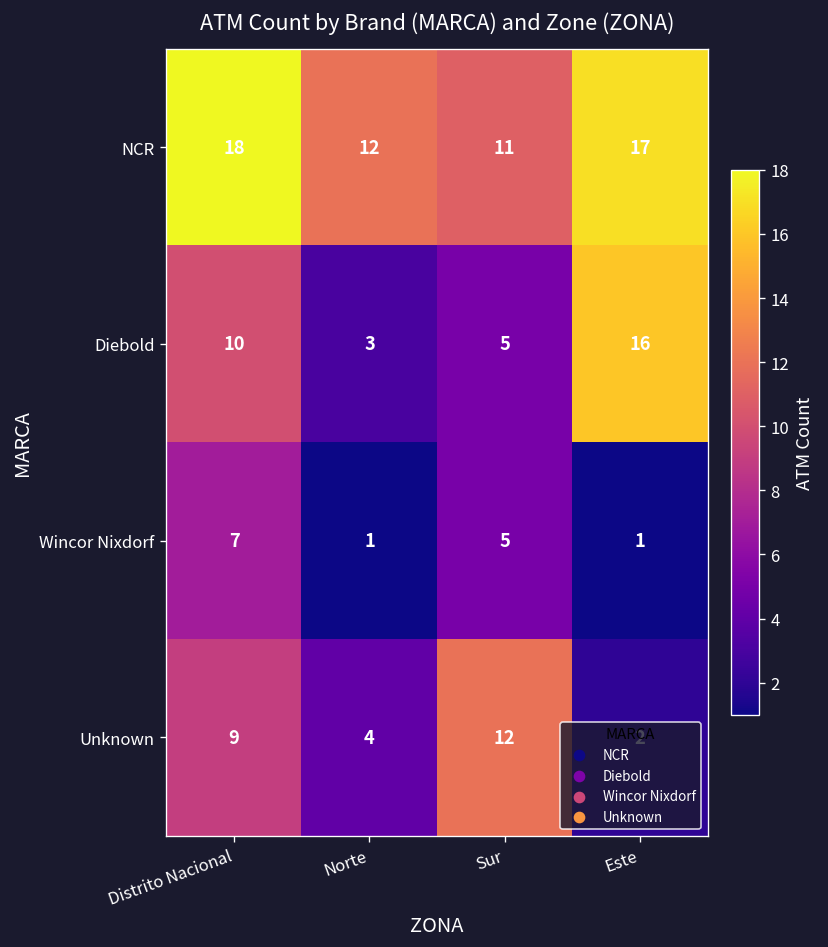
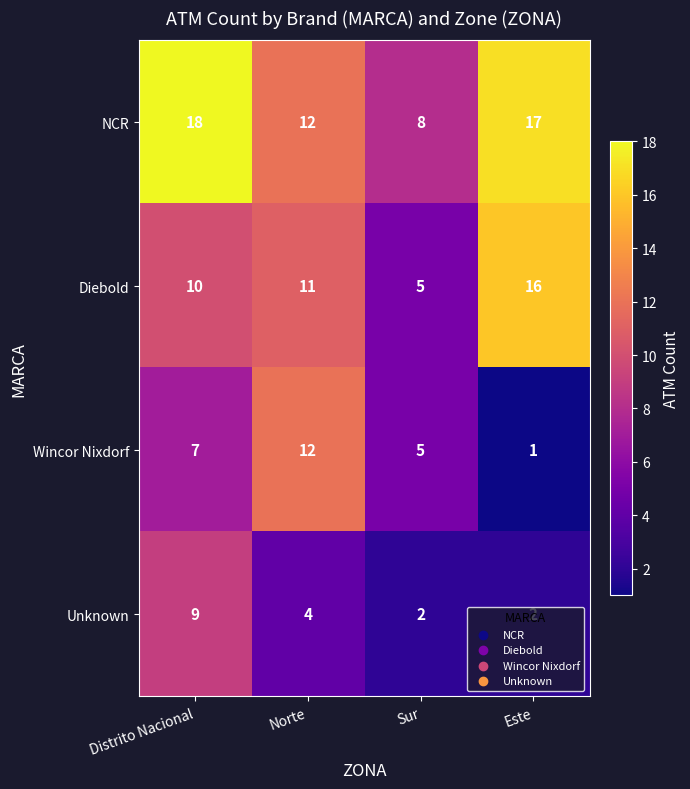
  {
    "NCR": {
      "Distrito Nacional": 18,
      "Norte": 12,
-     "Sur": 11,
+     "Sur": 8,
      "Este": 17
    },
    "Diebold": {
      "Distrito Nacional": 10,
-     "Norte": 3,
+     "Norte": 11,
      "Sur": 5,
      "Este": 16
    },
    "Wincor Nixdorf": {
      "Distrito Nacional": 7,
-     "Norte": 1,
+     "Norte": 12,
      "Sur": 5,
      "Este": 1
    },
    "Unknown": {
      "Distrito Nacional": 9,
      "Norte": 4,
-     "Sur": 12
+     "Sur": 2
    }
  }
